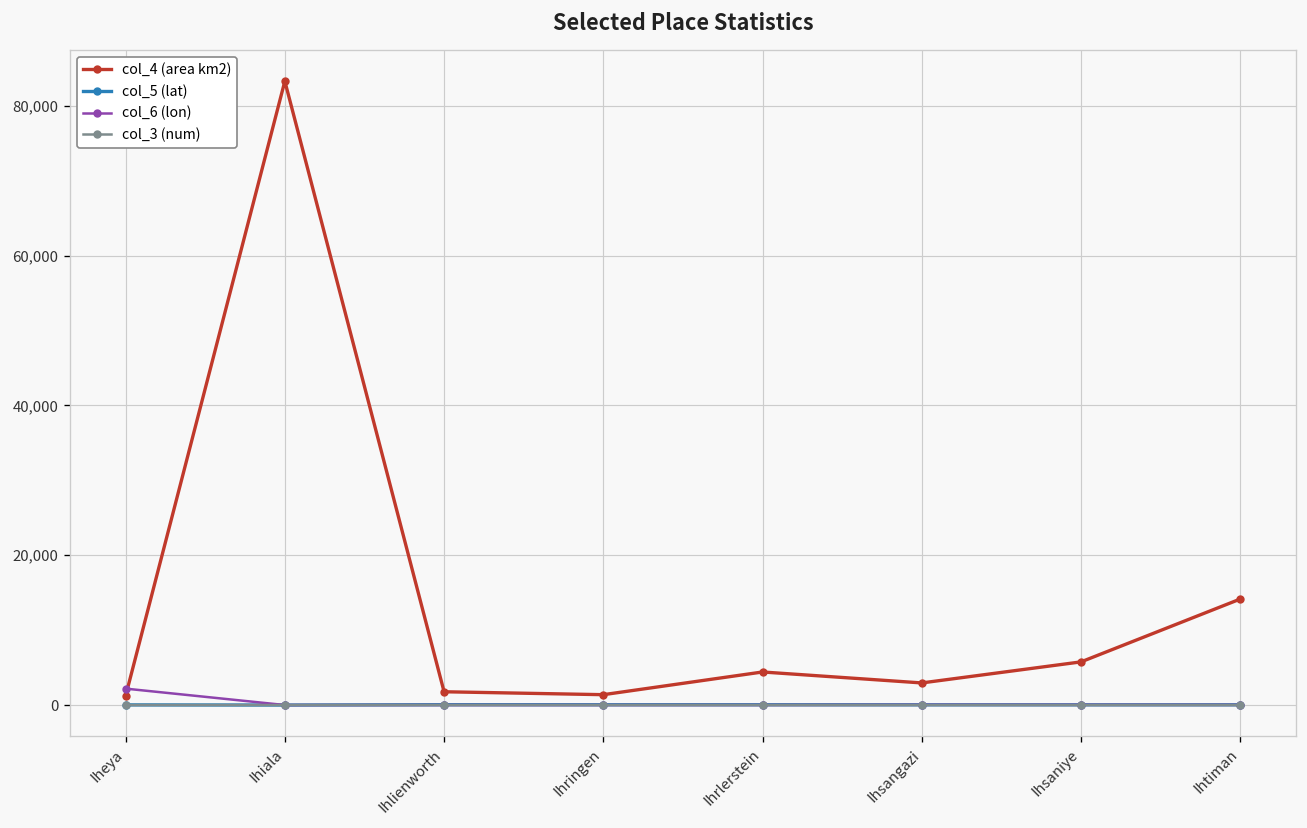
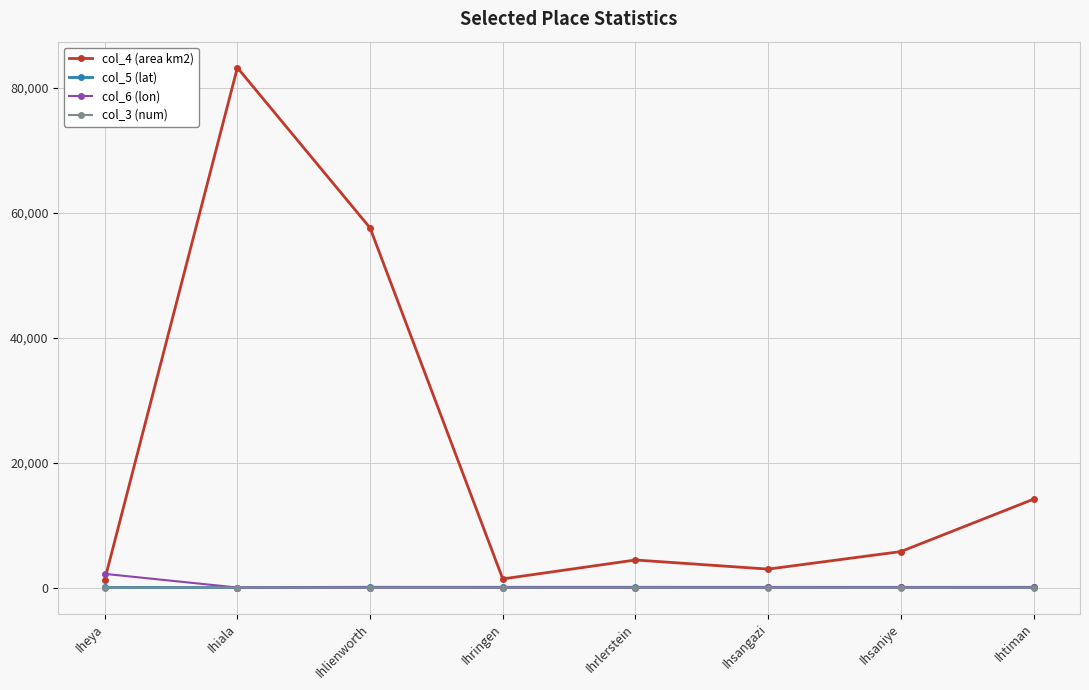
  {
    "col_4 (area km2)": {
      "Iheya": "1,000",
      "Ihiala": "83,000",
-     "Ihlienworth": "2,000",
+     "Ihlienworth": "58,000",
      "Ihringen": "1,000",
      "Ihrlerstein": "4,000",
      "Ihsangazi": "3,000",
      "Ihsaniye": "6,000",
      "Ihtiman": "14,000"
    },
    "col_6 (lon)": {
      "Iheya": "2,000"
    }
  }
